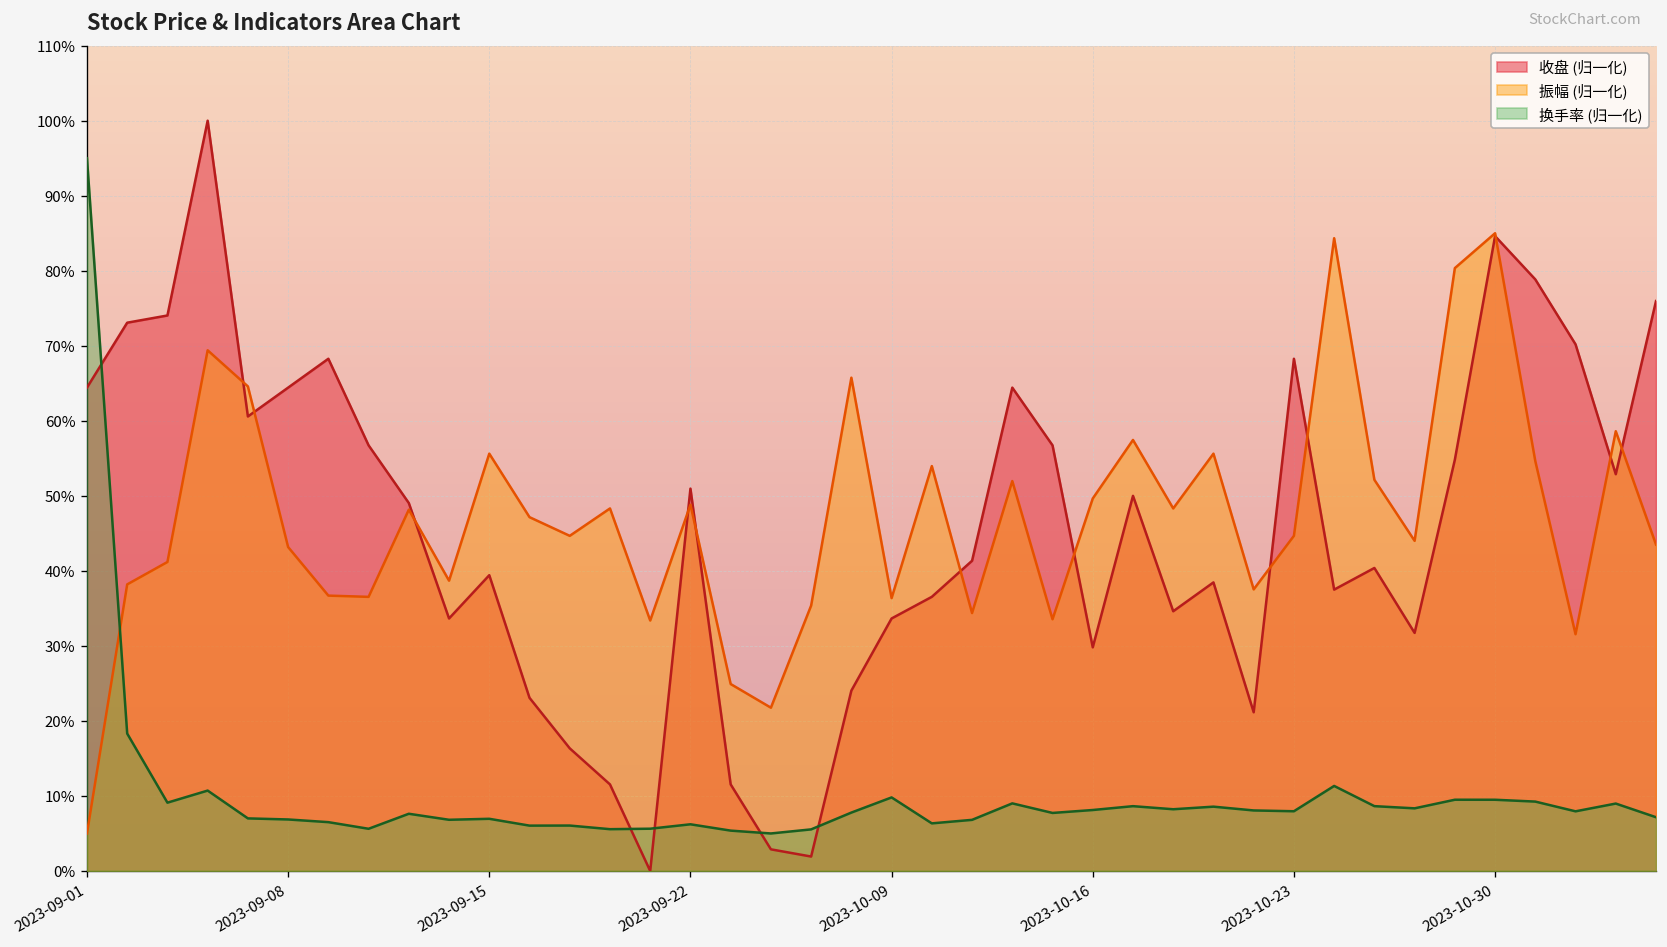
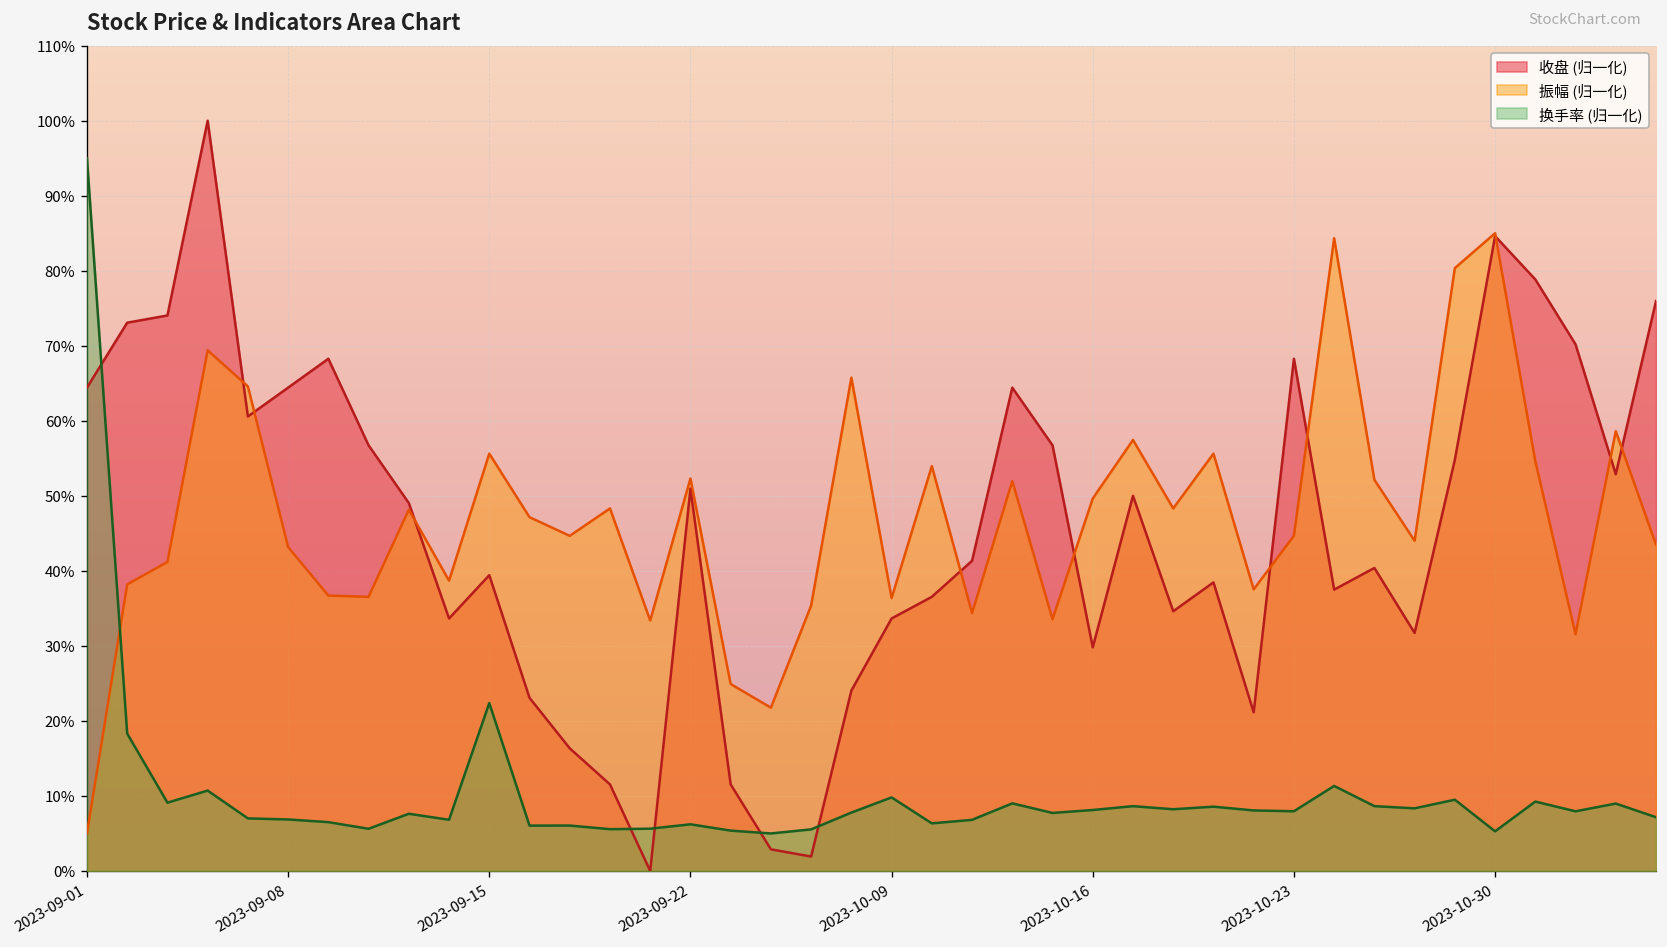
  {
    "收盘 (归一化)": {
      "2023-09-01": "64%",
      "2023-09-08": "64%",
      "2023-09-15": "39%",
      "2023-09-22": "51%",
      "2023-10-09": "34%",
      "2023-10-16": "30%",
      "2023-10-23": "68%"
    },
    "振幅 (归一化)": {
      "2023-09-01": "5%",
      "2023-09-08": "43%",
      "2023-09-15": "56%",
-     "2023-09-22": "49%",
+     "2023-09-22": "52%",
      "2023-10-09": "36%",
      "2023-10-16": "50%",
      "2023-10-23": "45%"
    },
    "换手率 (归一化)": {
      "2023-09-01": "95%",
      "2023-09-08": "7%",
-     "2023-09-15": "7%",
+     "2023-09-15": "22%",
      "2023-09-22": "6%",
      "2023-10-09": "10%",
      "2023-10-16": "8%",
      "2023-10-23": "8%",
-     "2023-10-30": "9%"
+     "2023-10-30": "5%"
    }
  }
